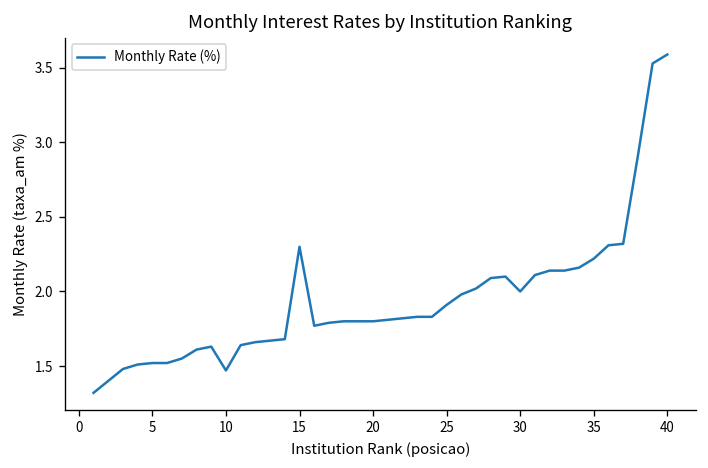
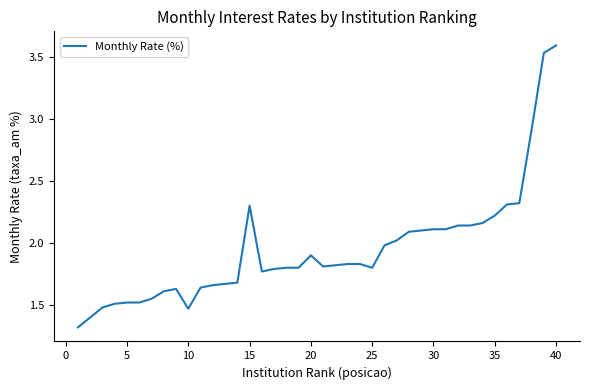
  {
    "5": 1.52,
    "10": 1.47,
    "15": 2.30,
-   "20": 1.8,
-   "25": 1.91,
-   "30": 2.00,
+   "20": 1.9,
+   "25": 1.80,
+   "30": 2.11,
    "35": 2.22,
    "40": 3.59
  }
